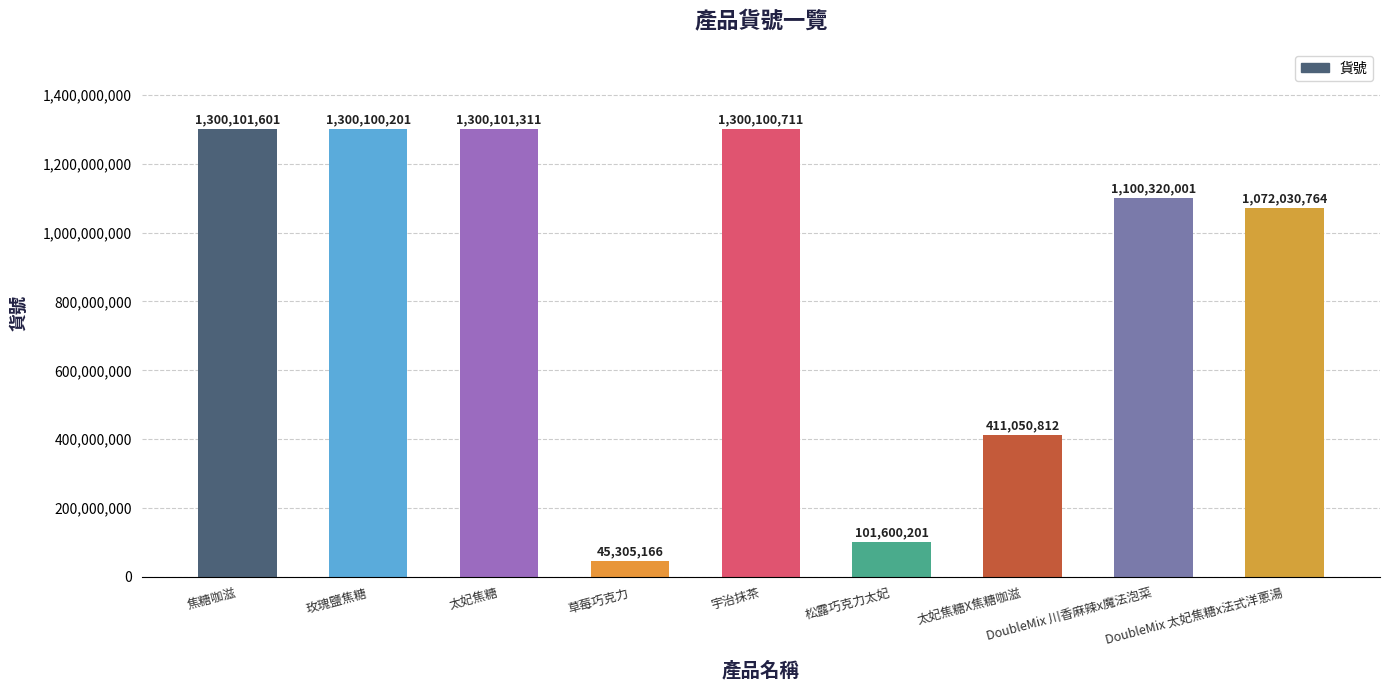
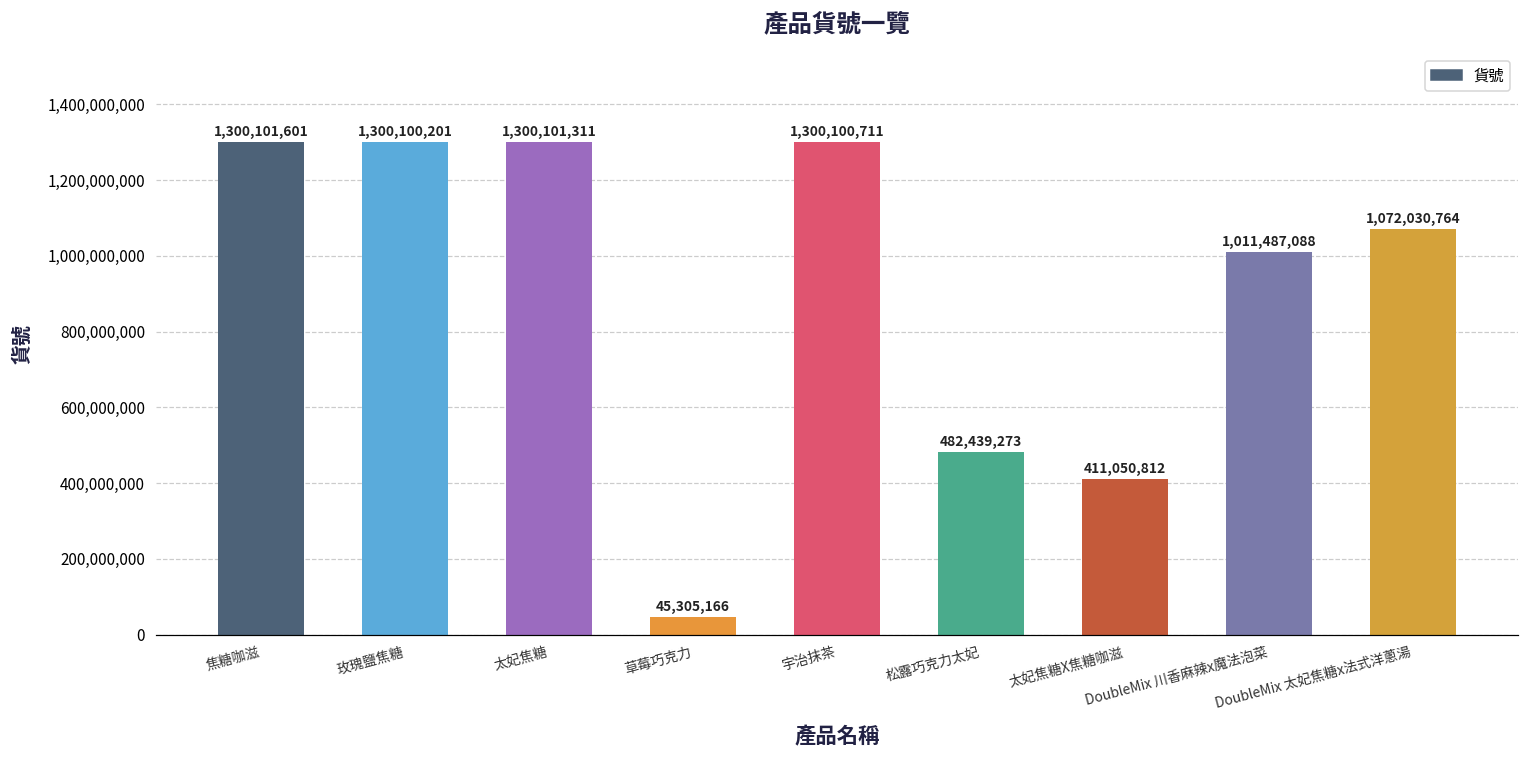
  {
    "焦糖咖滋": "1,300,101,601",
    "玫瑰鹽焦糖": "1,300,100,201",
    "太妃焦糖": "1,300,101,311",
    "草莓巧克力": "45,305,166",
    "宇治抹茶": "1,300,100,711",
-   "松露巧克力太妃": "101,600,201",
+   "松露巧克力太妃": "482,439,273",
    "太妃焦糖X焦糖咖滋": "411,050,812",
-   "DoubleMix 川香麻辣x魔法泡菜": "1,100,320,001",
+   "DoubleMix 川香麻辣x魔法泡菜": "1,011,487,088",
    "DoubleMix 太妃焦糖x法式洋蔥湯": "1,072,030,764"
  }
